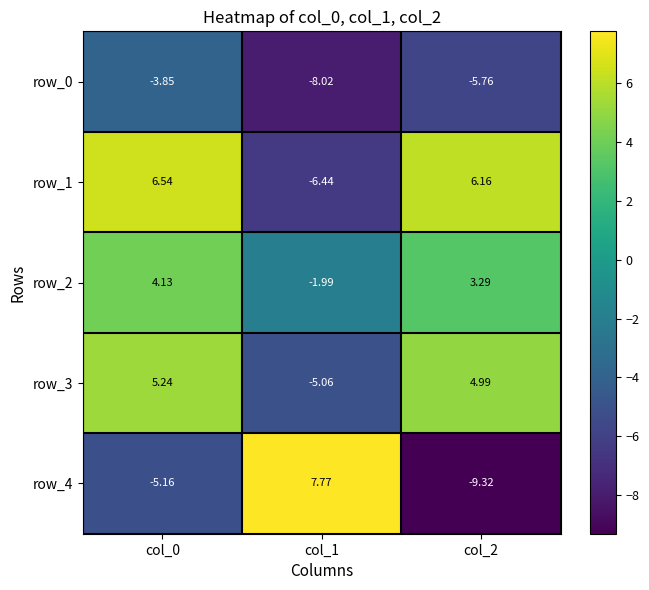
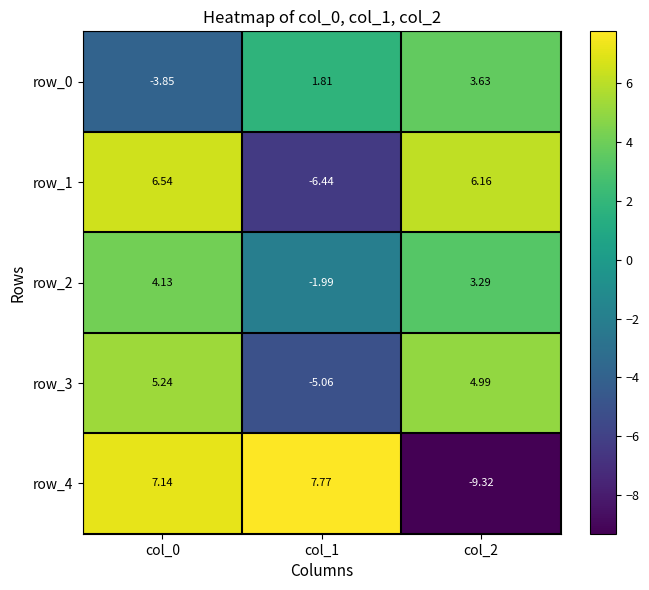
  {
    "row_0": {
      "col_0": -3.85,
-     "col_1": -8.02,
-     "col_2": -5.76
+     "col_1": 1.81,
+     "col_2": 3.63
    },
    "row_1": {
      "col_0": 6.54,
      "col_1": -6.44,
      "col_2": 6.16
    },
    "row_2": {
      "col_0": 4.13,
      "col_1": -1.99,
      "col_2": 3.29
    },
    "row_3": {
      "col_0": 5.24,
      "col_1": -5.06,
      "col_2": 4.99
    },
    "row_4": {
-     "col_0": -5.16,
+     "col_0": 7.14,
      "col_1": 7.77,
      "col_2": -9.32
    }
  }
